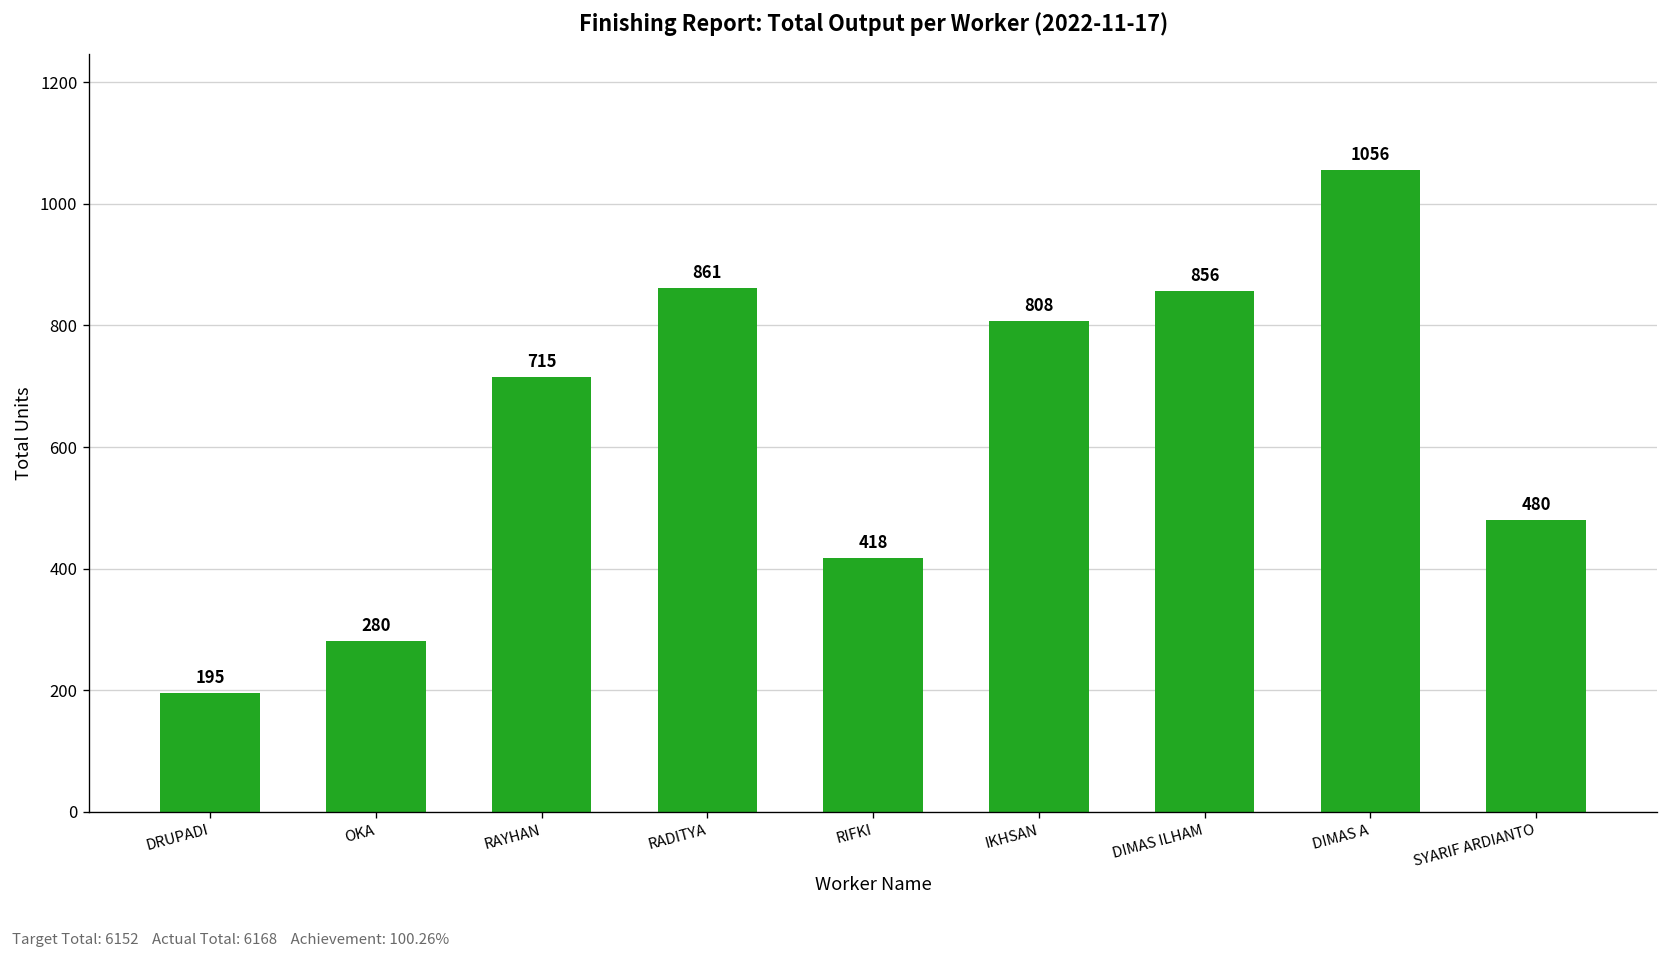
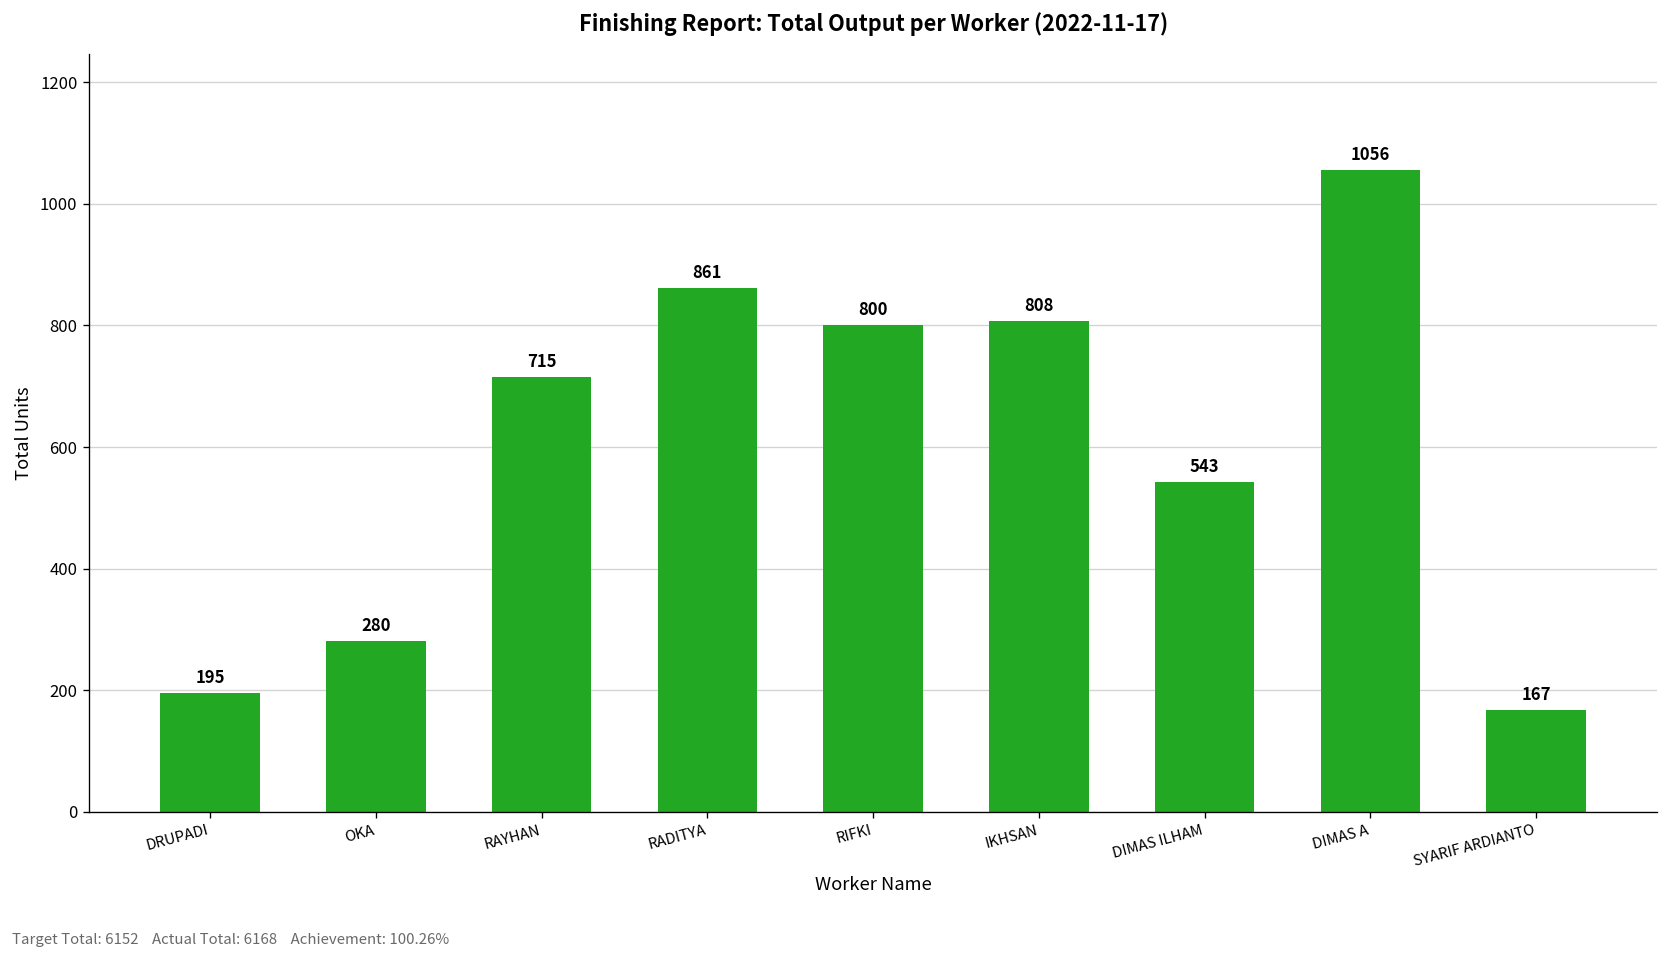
  {
    "DRUPADI": 195,
    "OKA": 280,
    "RAYHAN": 715,
    "RADITYA": 861,
-   "RIFKI": 418,
+   "RIFKI": 800,
    "IKHSAN": 808,
-   "DIMAS ILHAM": 856,
+   "DIMAS ILHAM": 543,
    "DIMAS A": 1056,
-   "SYARIF ARDIANTO": 480
+   "SYARIF ARDIANTO": 167
  }
